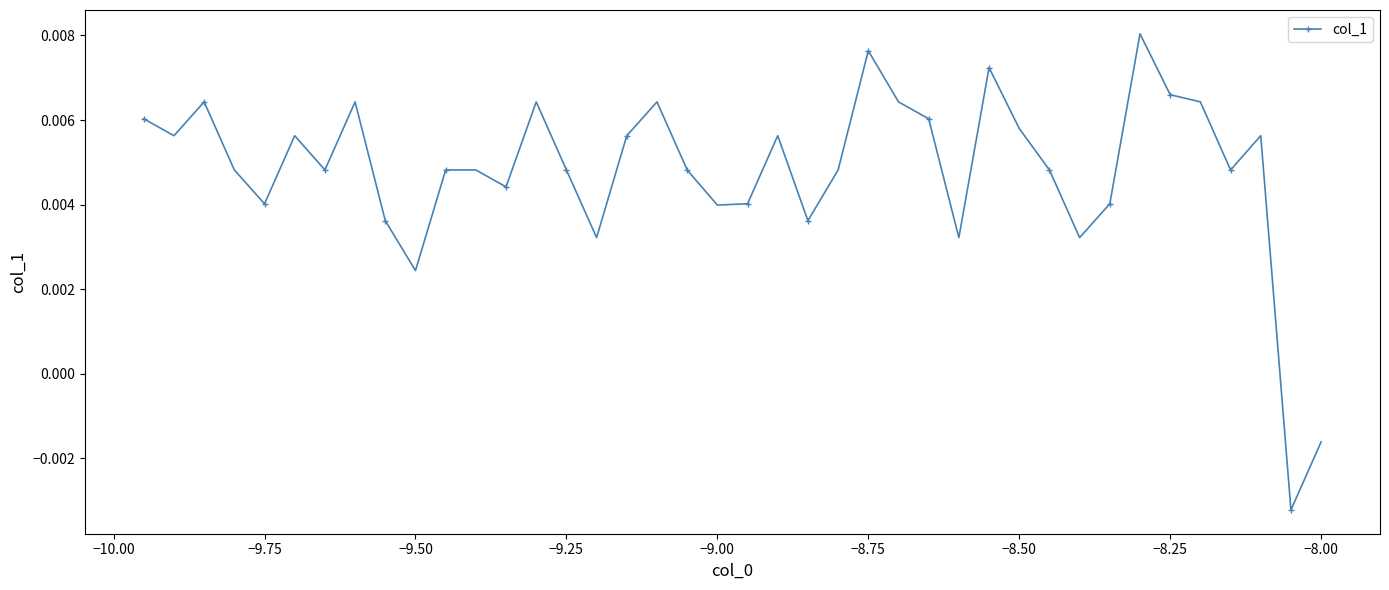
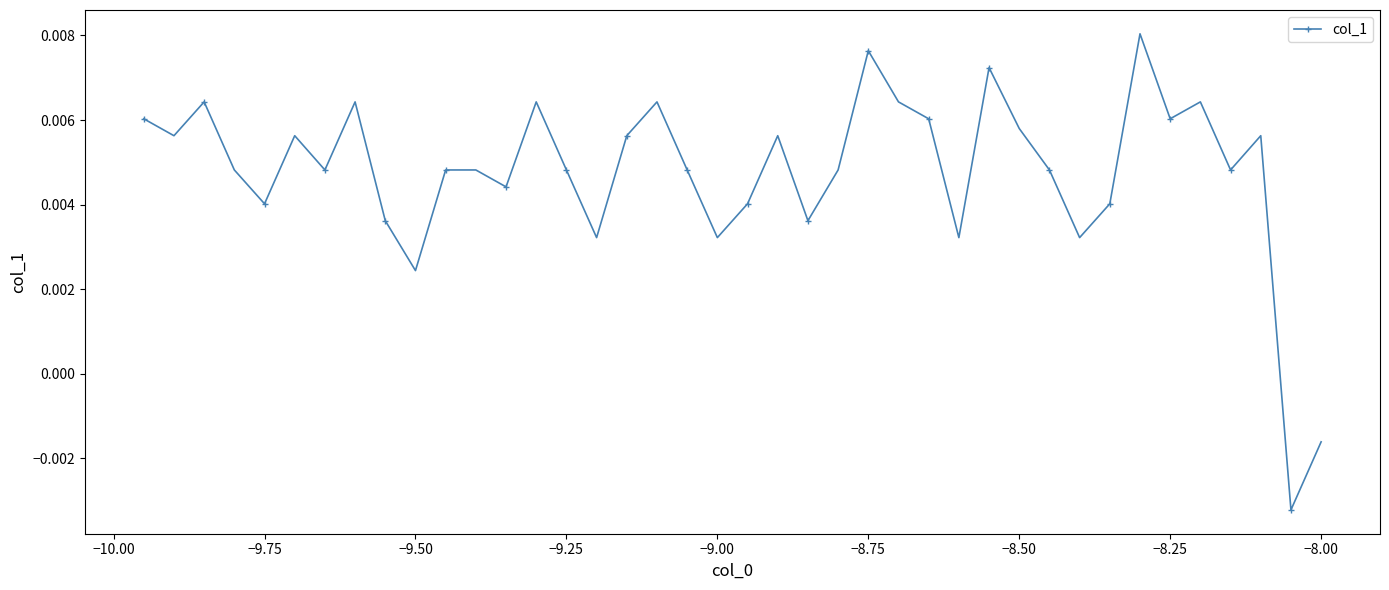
  {
    "−9.75": 0.0040,
    "−9.50": 0.0024,
    "−9.25": 0.0048,
-   "−9.00": 0.0040,
+   "−9.00": 0.0032,
    "−8.75": 0.0076,
    "−8.50": 0.0058,
-   "−8.25": 0.0066,
+   "−8.25": 0.0060,
    "−8.00": -0.0016
  }
